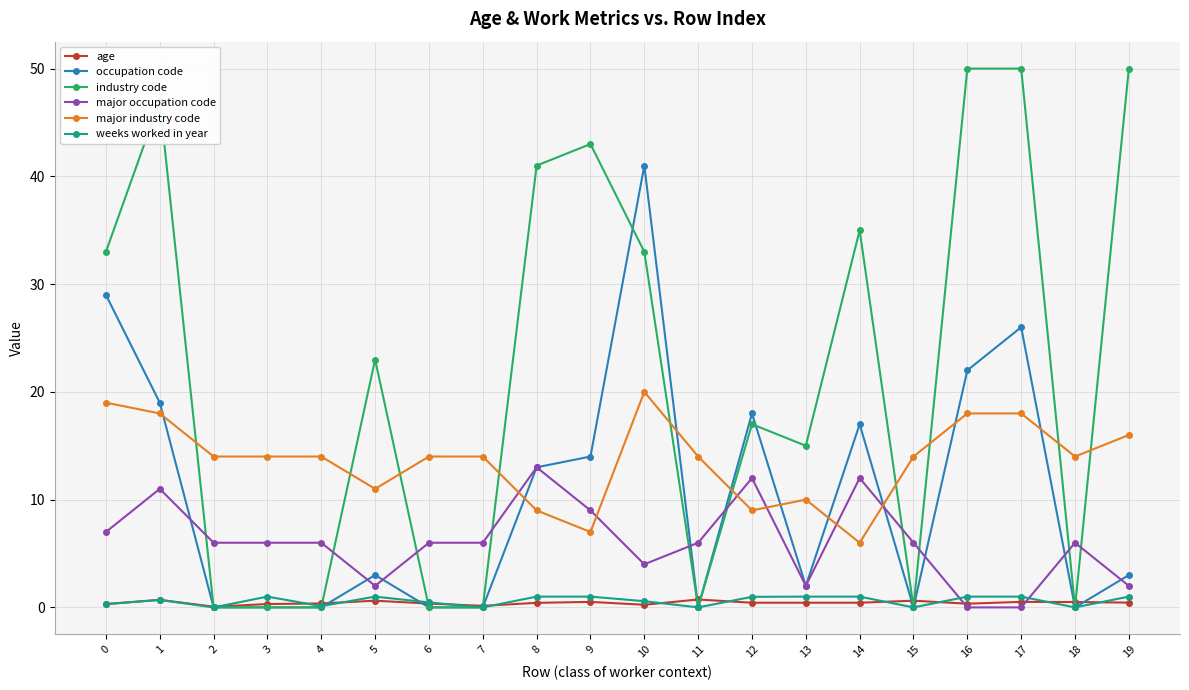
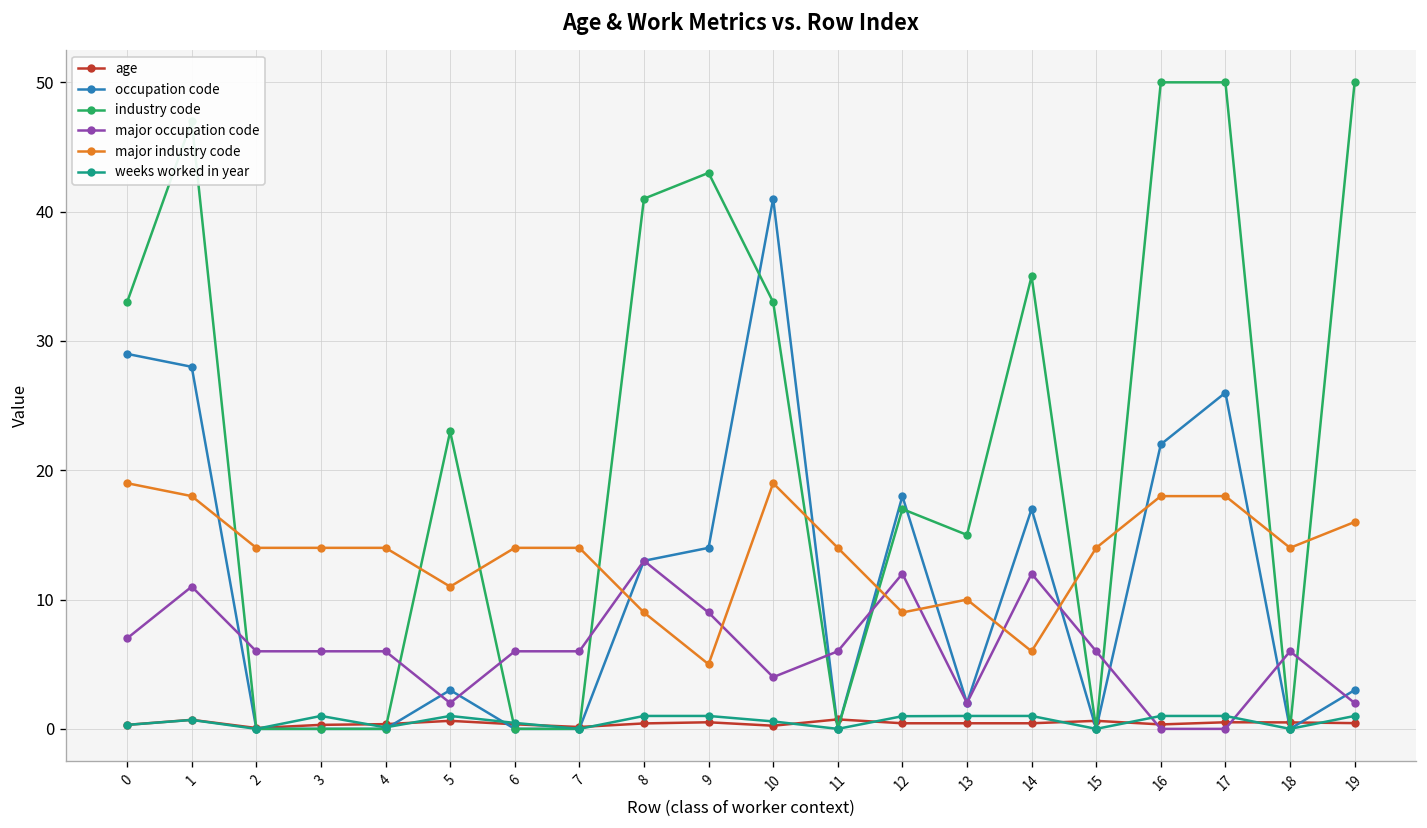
  {
    "age": {
      "3": 0.3,
      "4": 0.4,
      "5": 0.6,
      "8": 0.4,
      "9": 0.5,
      "10": 0.2,
      "11": 0.7,
      "12": 0.4,
      "13": 0.4,
      "14": 0.4,
      "15": 0.6,
      "16": 0.3,
      "17": 0.5,
      "18": 0.5,
      "19": 0.4
    },
    "occupation code": {
      "0": 29,
-     "1": 19,
+     "1": 28,
      "5": 3,
      "9": 14,
      "10": 41,
      "12": 18,
      "14": 17,
      "16": 22,
      "17": 26,
      "19": 3
    },
    "major occupation code": {
      "0": 7,
      "1": 11,
      "2": 6,
      "3": 6,
      "4": 6,
      "5": 2,
      "6": 6,
      "7": 6,
      "9": 9,
      "10": 4,
      "11": 6,
      "12": 12,
      "14": 12,
      "15": 6,
      "16": 0,
      "17": 0,
      "18": 6,
      "19": 2
    },
    "major industry code": {
      "0": 19,
      "1": 18,
      "2": 14,
      "3": 14,
      "4": 14,
      "5": 11,
      "6": 14,
      "7": 14,
      "8": 9,
-     "9": 7,
-     "10": 20,
+     "9": 5,
+     "10": 19,
      "11": 14,
      "12": 9,
      "13": 10,
      "14": 6,
      "15": 14,
      "16": 18,
      "17": 18,
      "18": 14,
      "19": 16
    }
  }
